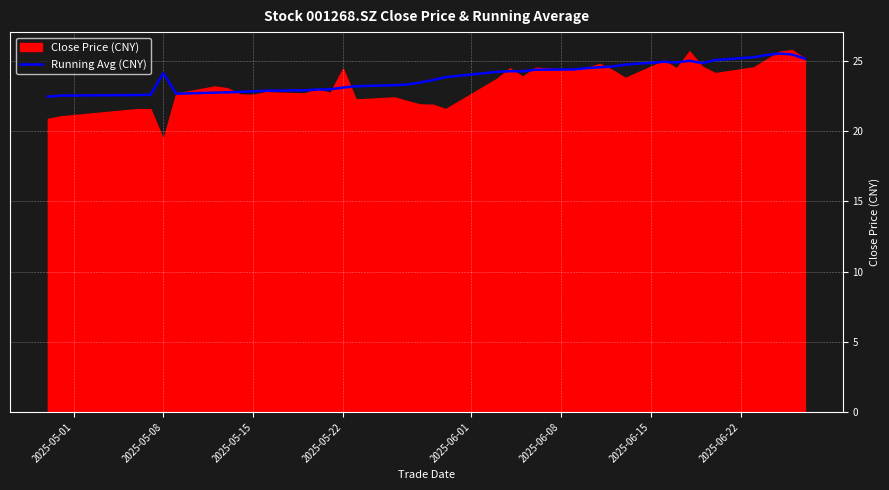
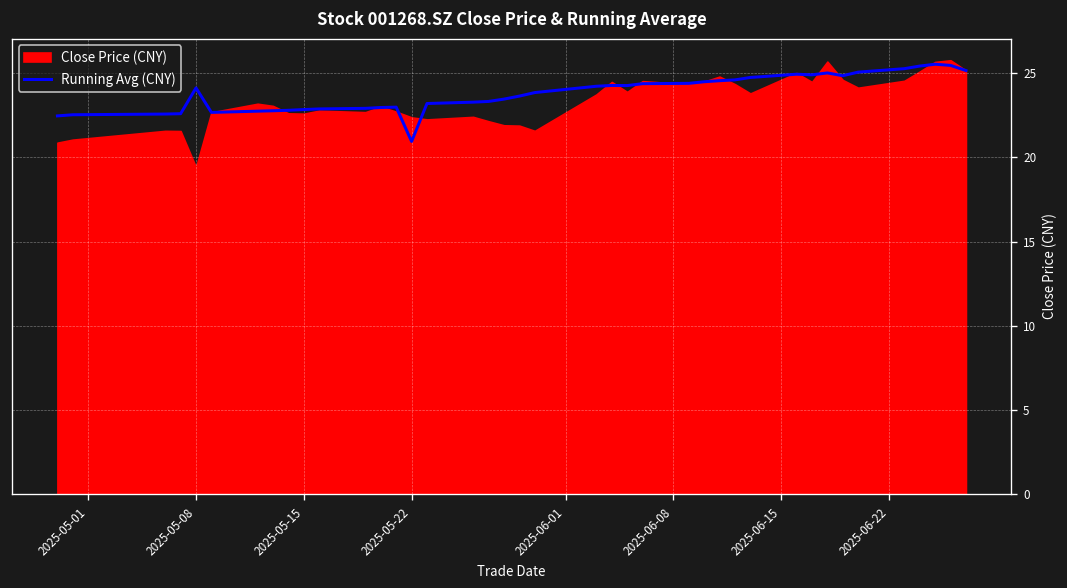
  {
    "Running Avg (CNY)": {
      "2025-05-08": 24.1,
      "2025-05-15": 22.8,
-     "2025-05-22": 23.1
+     "2025-05-22": 20.9
    },
    "Close Price (CNY)": {
      "2025-05-08": 19.4,
      "2025-05-15": 22.6,
-     "2025-05-22": 24.4
+     "2025-05-22": 22.4
    }
  }
